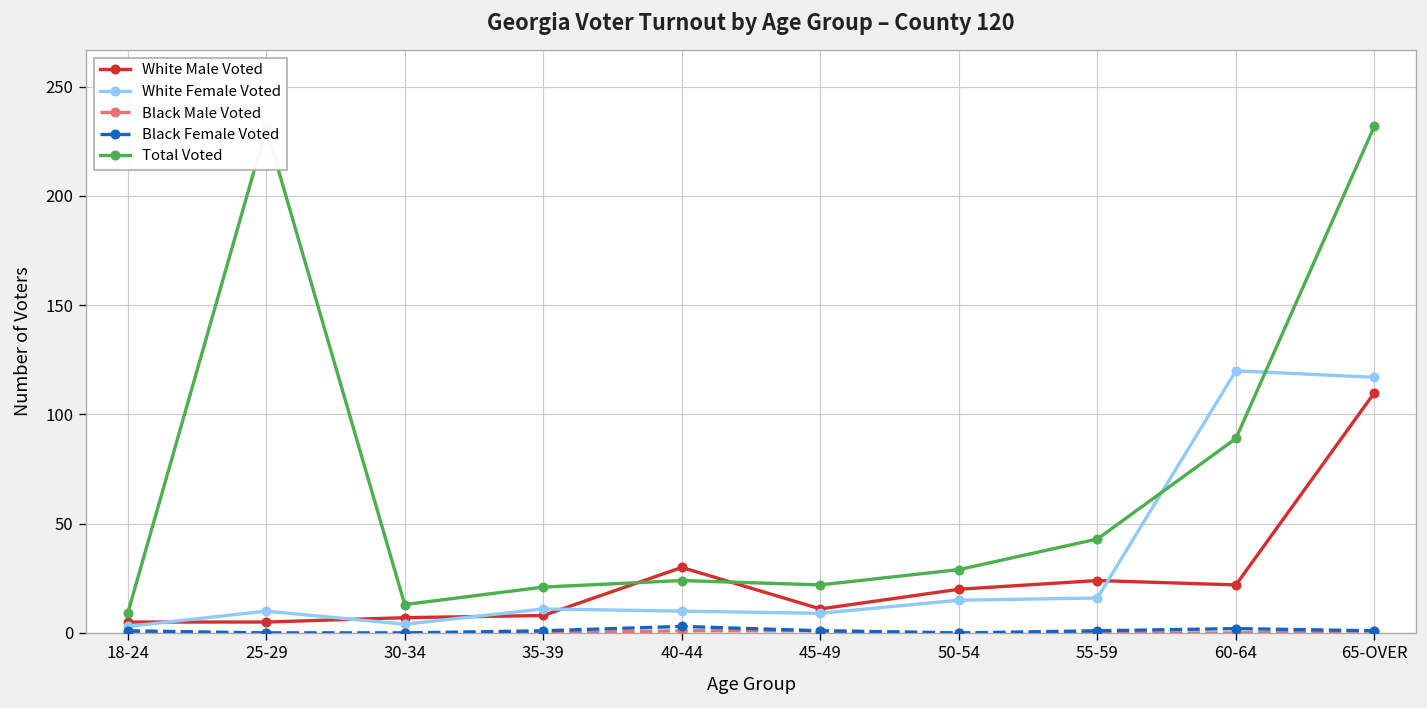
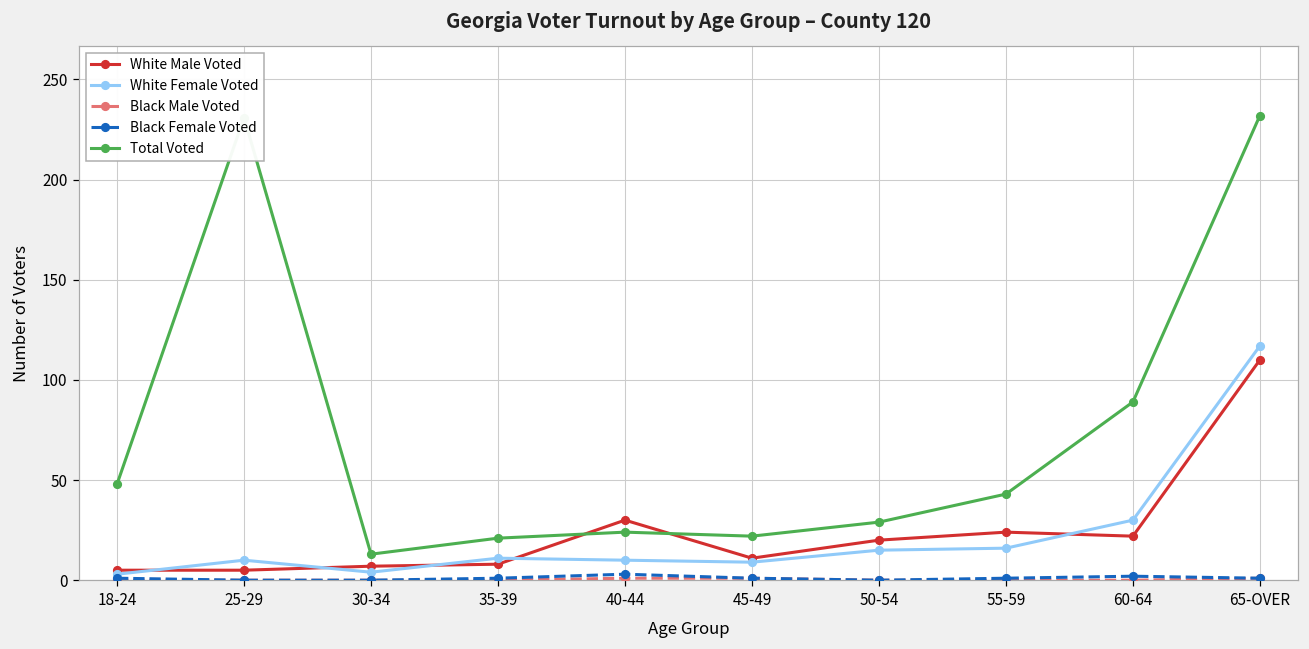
  {
    "White Male Voted": {
      "18-24": 5,
      "25-29": 5,
      "30-34": 7,
      "35-39": 8,
      "40-44": 30,
      "45-49": 11,
      "50-54": 20,
      "55-59": 24,
      "60-64": 22,
      "65-OVER": 110
    },
    "White Female Voted": {
      "18-24": 3,
      "25-29": 10,
      "30-34": 4,
      "35-39": 11,
      "40-44": 10,
      "45-49": 9,
      "50-54": 15,
      "55-59": 16,
-     "60-64": 120,
+     "60-64": 30,
      "65-OVER": 117
    },
    "Black Male Voted": {
      "40-44": 1,
      "60-64": 0
    },
    "Black Female Voted": {
      "40-44": 3,
      "60-64": 2
    },
    "Total Voted": {
-     "18-24": 9,
+     "18-24": 48,
      "30-34": 13,
      "35-39": 21,
      "40-44": 24,
      "45-49": 22,
      "50-54": 29,
      "55-59": 43,
      "60-64": 89,
      "65-OVER": 232
    }
  }
